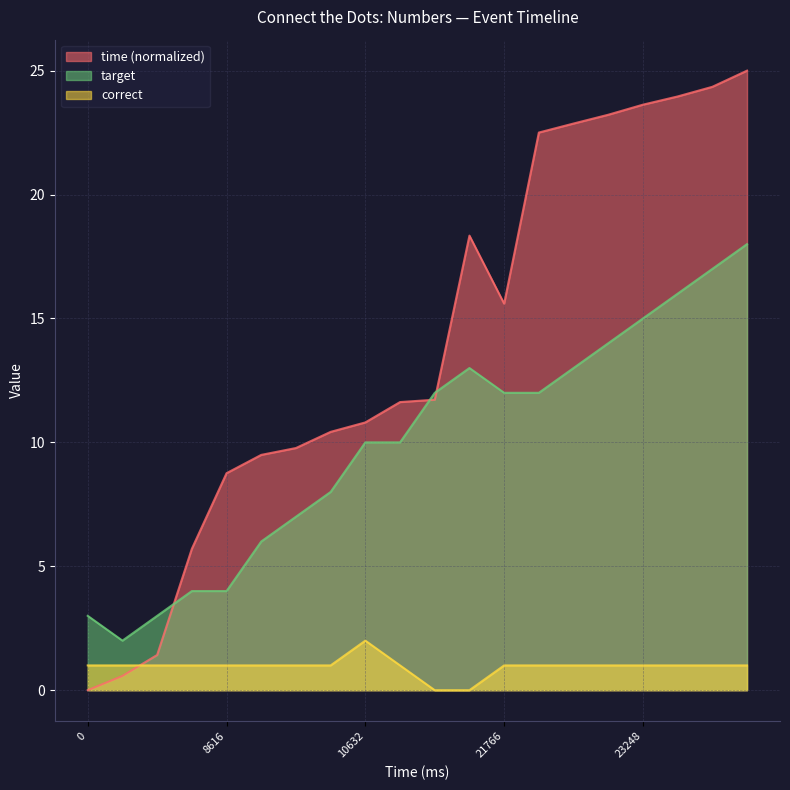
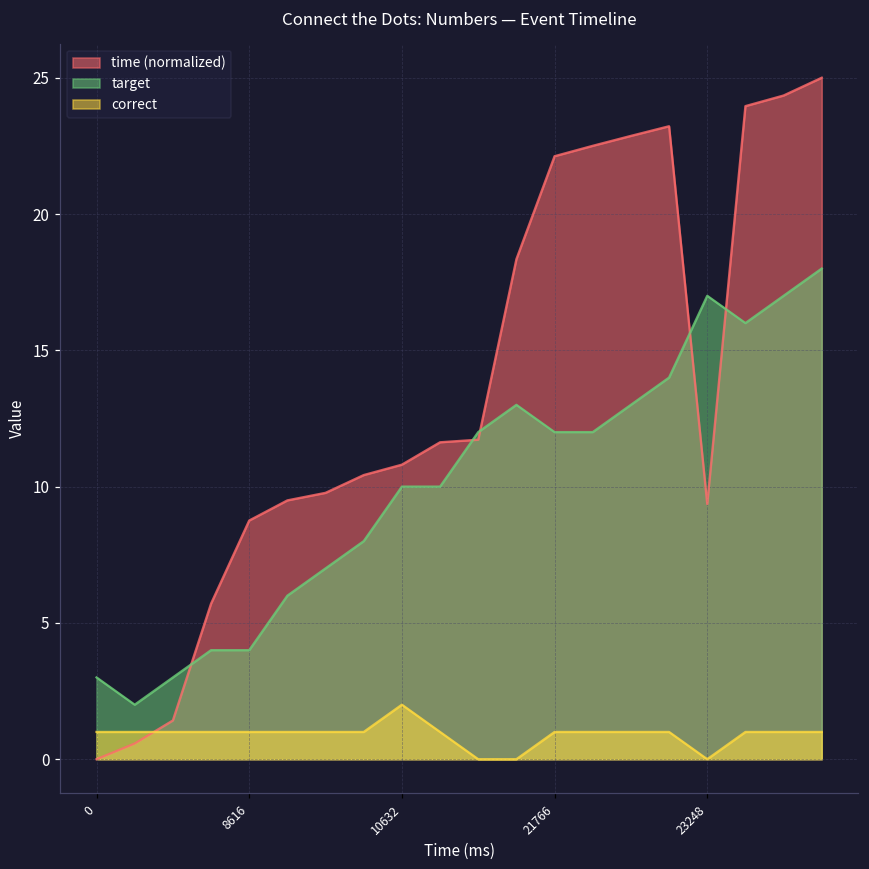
  {
    "time (normalized)": {
      "0": 0.0,
      "8616": 8.8,
      "10632": 10.8,
-     "21766": 15.6,
-     "23248": 23.6
+     "21766": 22.1,
+     "23248": 9.4
    },
    "target": {
      "0": 3,
      "8616": 4,
      "10632": 10,
      "21766": 12,
-     "23248": 15
+     "23248": 17
    },
    "correct": {
      "0": 1,
      "8616": 1,
      "10632": 2,
      "21766": 1,
-     "23248": 1
+     "23248": 0
    }
  }
